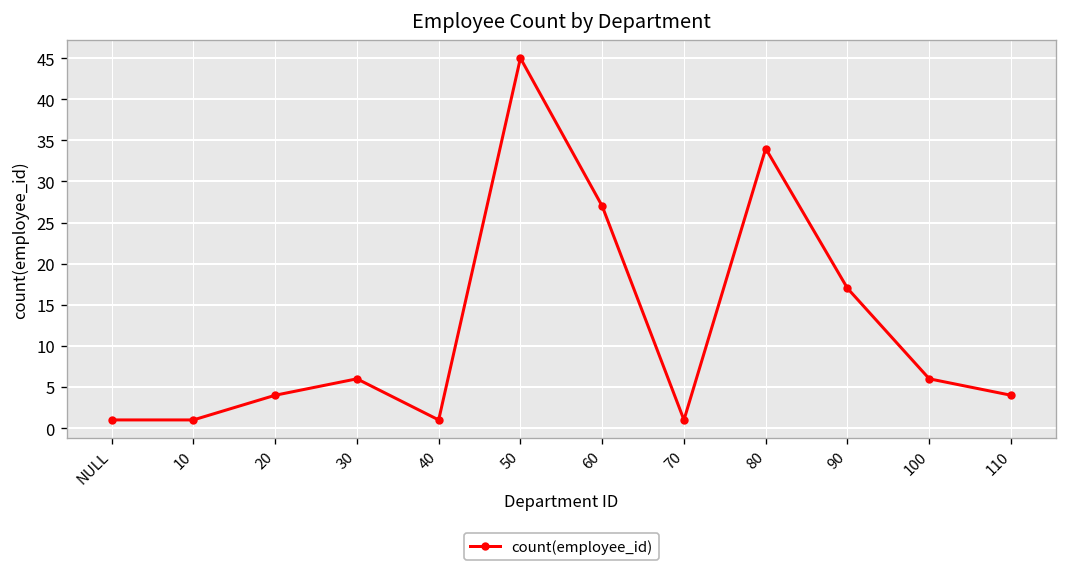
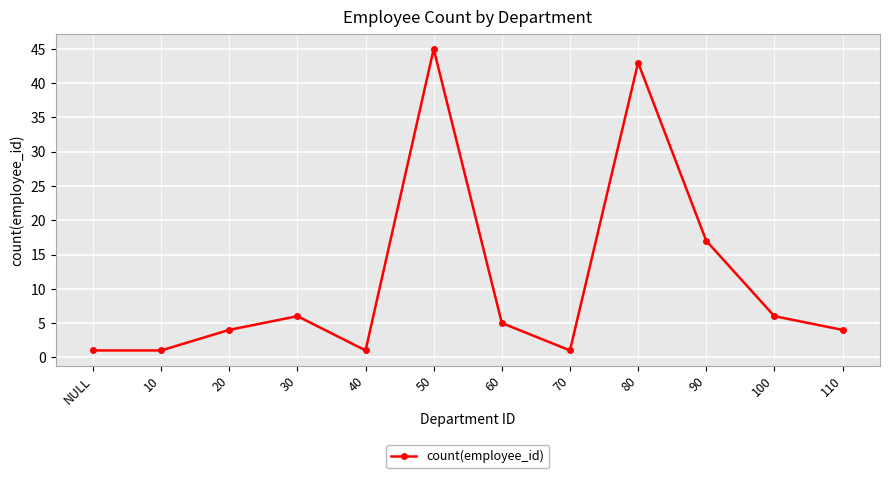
  {
    "NULL": 1,
    "10": 1,
    "20": 4,
    "30": 6,
    "40": 1,
    "50": 45,
-   "60": 27,
+   "60": 5,
    "70": 1,
-   "80": 34,
+   "80": 43,
    "90": 17,
    "100": 6,
    "110": 4
  }
